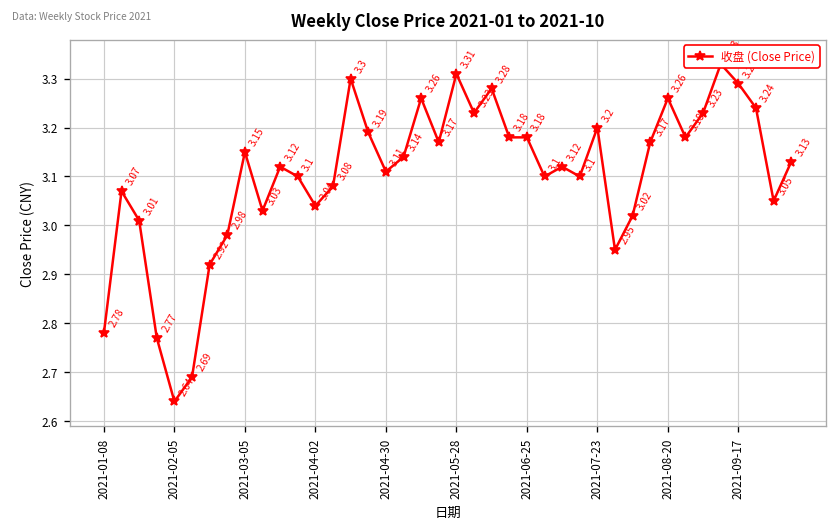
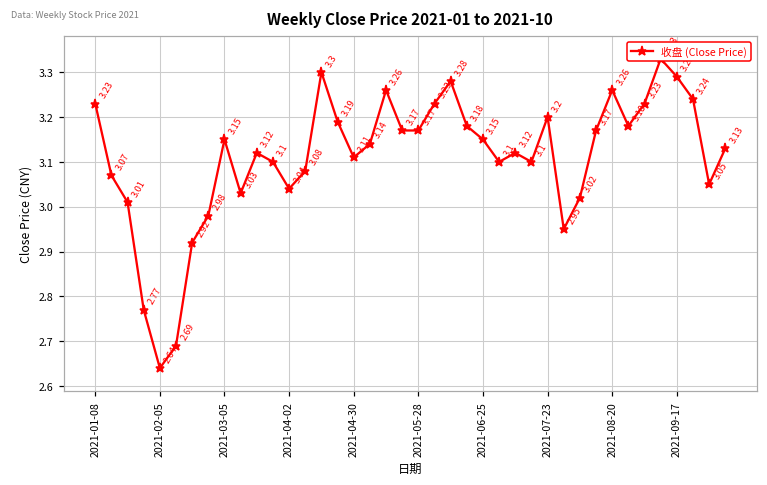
  {
-   "2021-01-08": 2.78,
+   "2021-01-08": 3.23,
    "2021-03-05": 3.15,
-   "2021-05-28": 3.31,
-   "2021-06-25": 3.18,
+   "2021-05-28": 3.17,
+   "2021-06-25": 3.15,
    "2021-07-23": 3.2,
    "2021-08-20": 3.26
  }
